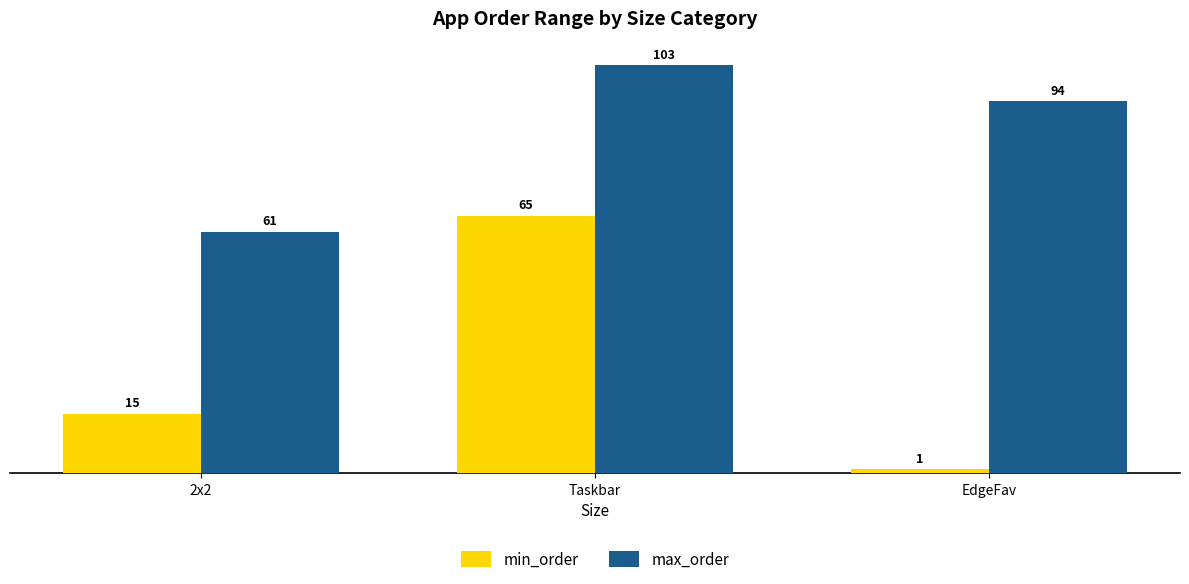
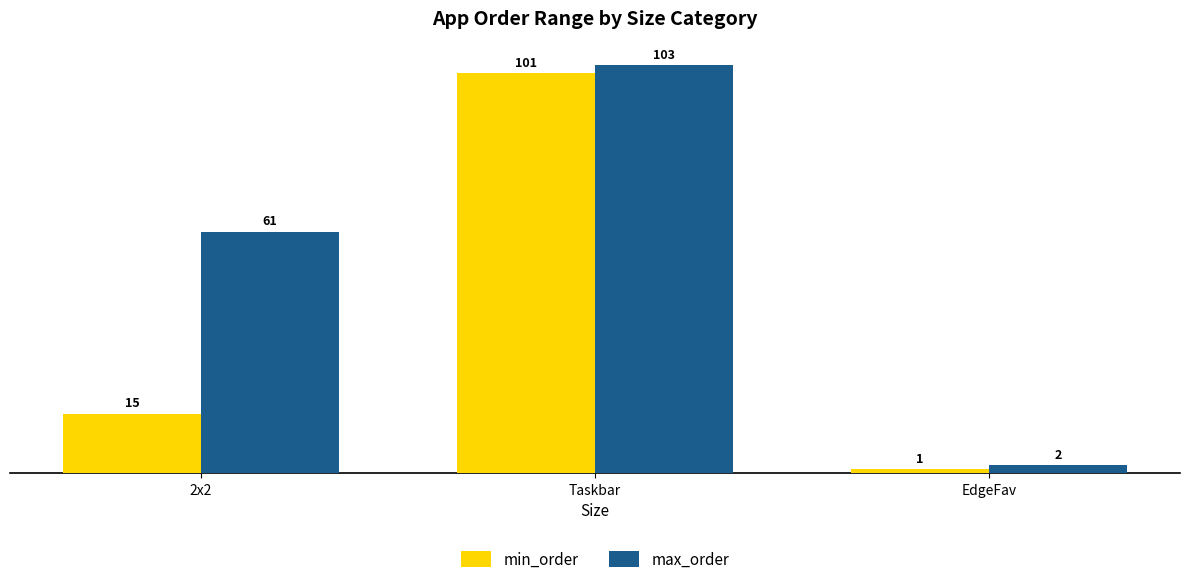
  {
    "min_order": {
      "2x2": 15,
-     "Taskbar": 65,
+     "Taskbar": 101,
      "EdgeFav": 1
    },
    "max_order": {
      "2x2": 61,
      "Taskbar": 103,
-     "EdgeFav": 94
+     "EdgeFav": 2
    }
  }
